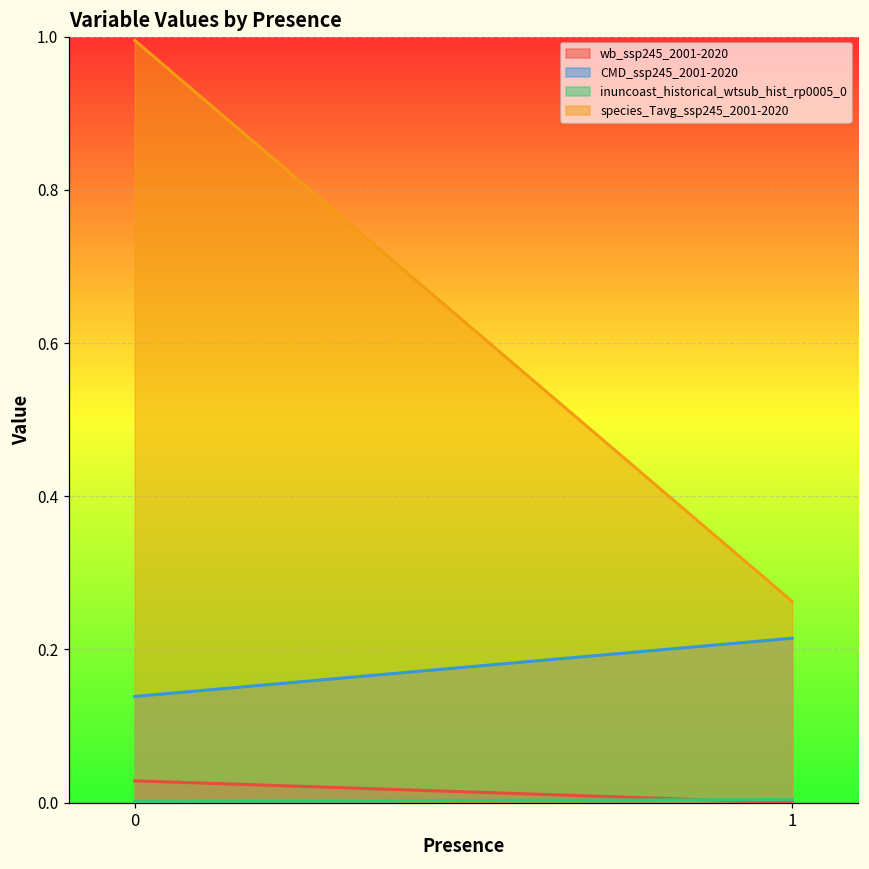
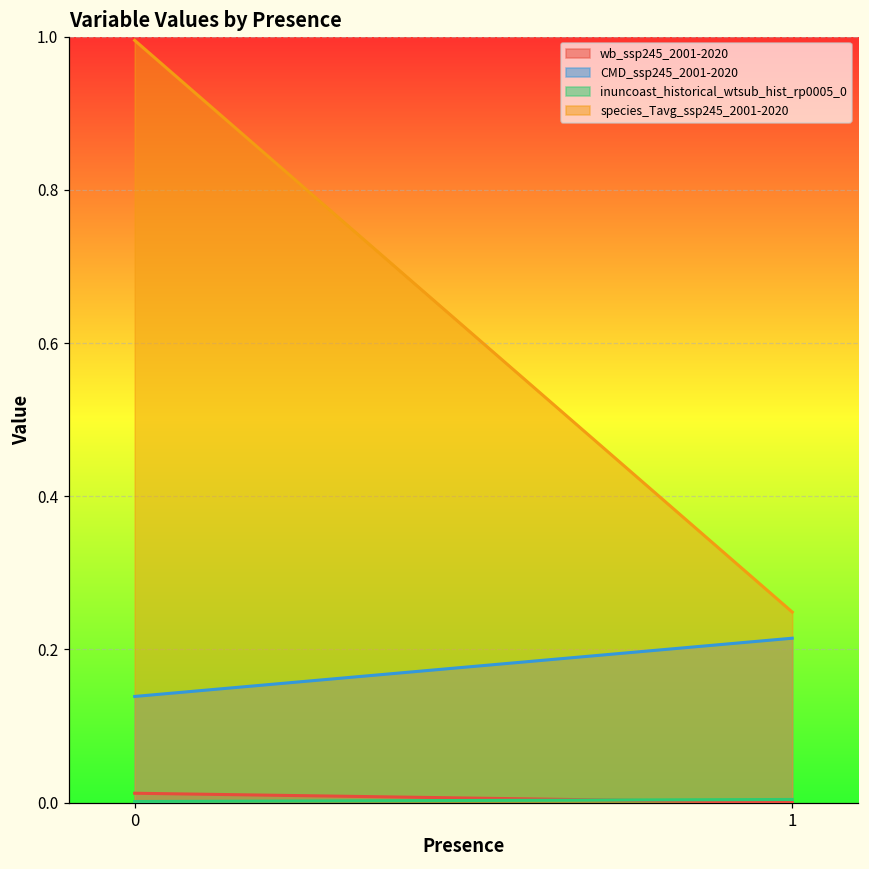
  {
    "wb_ssp245_2001-2020": {
-     "0": 0.03,
+     "0": 0.01,
      "1": 0.00
    },
    "CMD_ssp245_2001-2020": {
      "0": 0.14,
      "1": 0.21
    },
    "inuncoast_historical_wtsub_hist_rp0005_0": {
      "0": 0.00,
      "1": 0.00
    },
    "species_Tavg_ssp245_2001-2020": {
      "0": 1.00,
-     "1": 0.26
+     "1": 0.25
    }
  }
